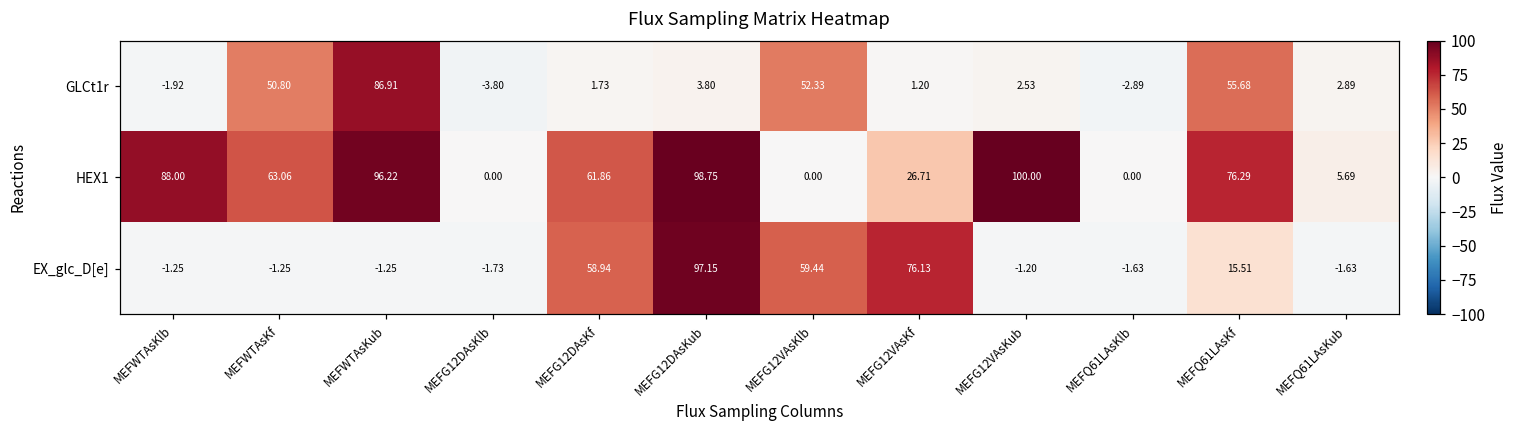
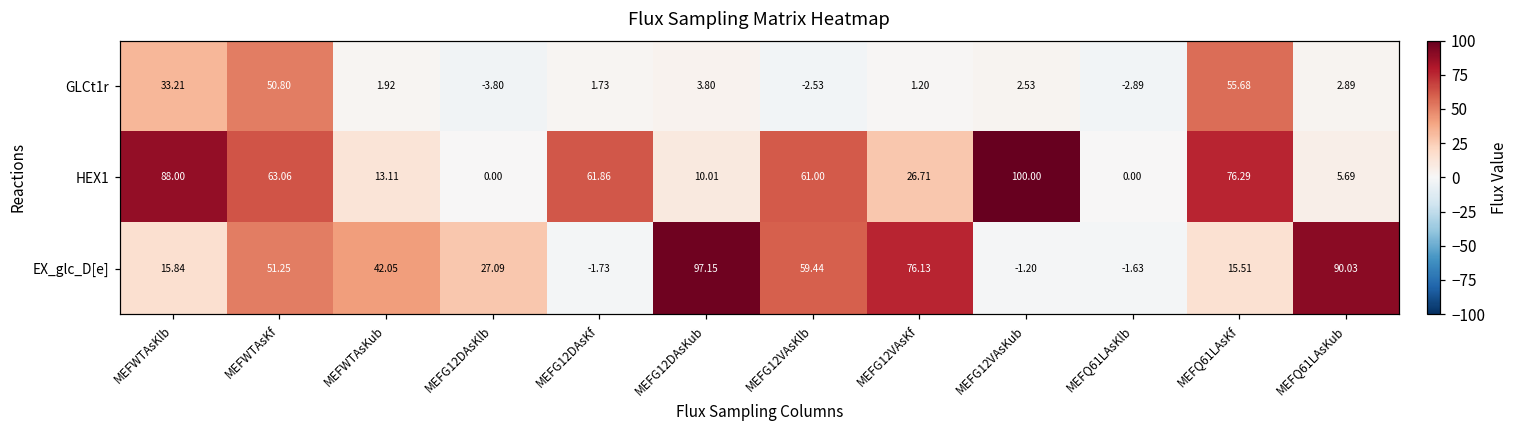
  {
    "GLCt1r": {
-     "MEFWTAsKlb": -1.92,
+     "MEFWTAsKlb": 33.21,
      "MEFWTAsKf": 50.80,
-     "MEFWTAsKub": 86.91,
+     "MEFWTAsKub": 1.92,
      "MEFG12DAsKlb": -3.80,
      "MEFG12DAsKf": 1.73,
      "MEFG12DAsKub": 3.80,
-     "MEFG12VAsKlb": 52.33,
+     "MEFG12VAsKlb": -2.53,
      "MEFG12VAsKf": 1.20,
      "MEFG12VAsKub": 2.53,
      "MEFQ61LAsKlb": -2.89,
      "MEFQ61LAsKf": 55.68,
      "MEFQ61LAsKub": 2.89
    },
    "HEX1": {
      "MEFWTAsKlb": 88.00,
      "MEFWTAsKf": 63.06,
-     "MEFWTAsKub": 96.22,
+     "MEFWTAsKub": 13.11,
      "MEFG12DAsKlb": 0.00,
      "MEFG12DAsKf": 61.86,
-     "MEFG12DAsKub": 98.75,
-     "MEFG12VAsKlb": 0.00,
+     "MEFG12DAsKub": 10.01,
+     "MEFG12VAsKlb": 61.00,
      "MEFG12VAsKf": 26.71,
      "MEFG12VAsKub": 100.00,
      "MEFQ61LAsKlb": 0.00,
      "MEFQ61LAsKf": 76.29,
      "MEFQ61LAsKub": 5.69
    },
    "EX_glc_D[e]": {
-     "MEFWTAsKlb": -1.25,
-     "MEFWTAsKf": -1.25,
-     "MEFWTAsKub": -1.25,
-     "MEFG12DAsKlb": -1.73,
-     "MEFG12DAsKf": 58.94,
+     "MEFWTAsKlb": 15.84,
+     "MEFWTAsKf": 51.25,
+     "MEFWTAsKub": 42.05,
+     "MEFG12DAsKlb": 27.09,
+     "MEFG12DAsKf": -1.73,
      "MEFG12DAsKub": 97.15,
      "MEFG12VAsKlb": 59.44,
      "MEFG12VAsKf": 76.13,
      "MEFG12VAsKub": -1.20,
      "MEFQ61LAsKlb": -1.63,
      "MEFQ61LAsKf": 15.51,
-     "MEFQ61LAsKub": -1.63
+     "MEFQ61LAsKub": 90.03
    }
  }
